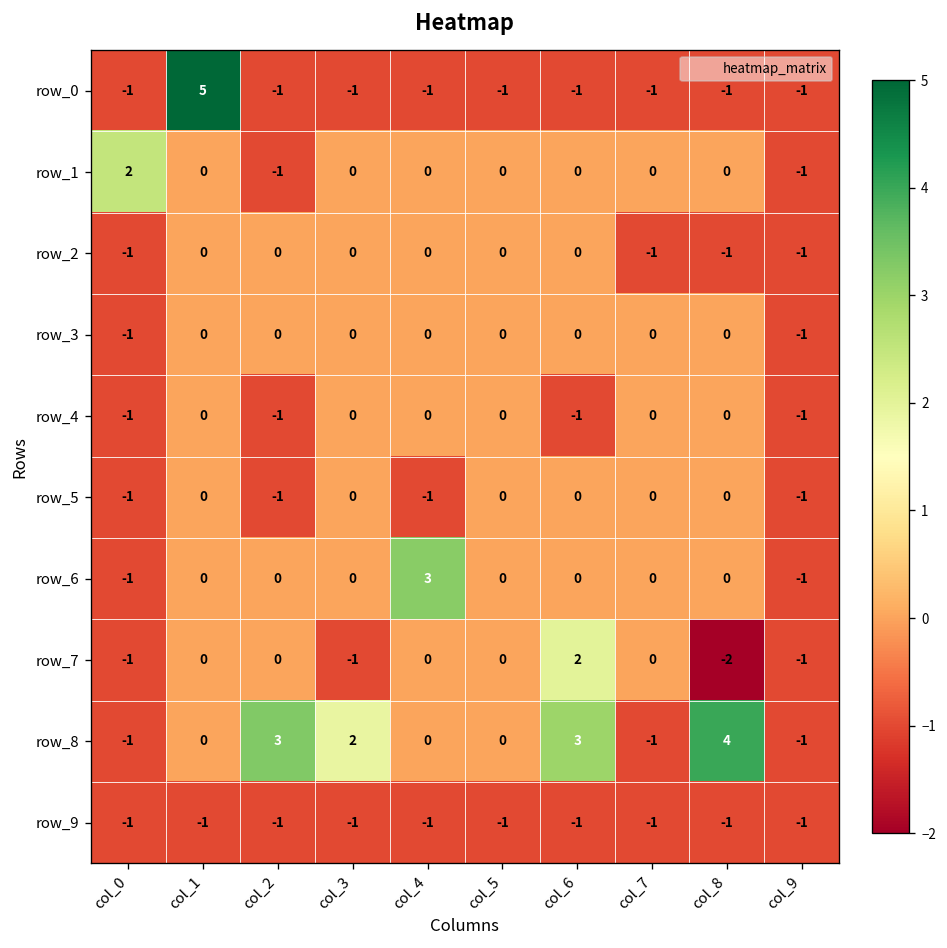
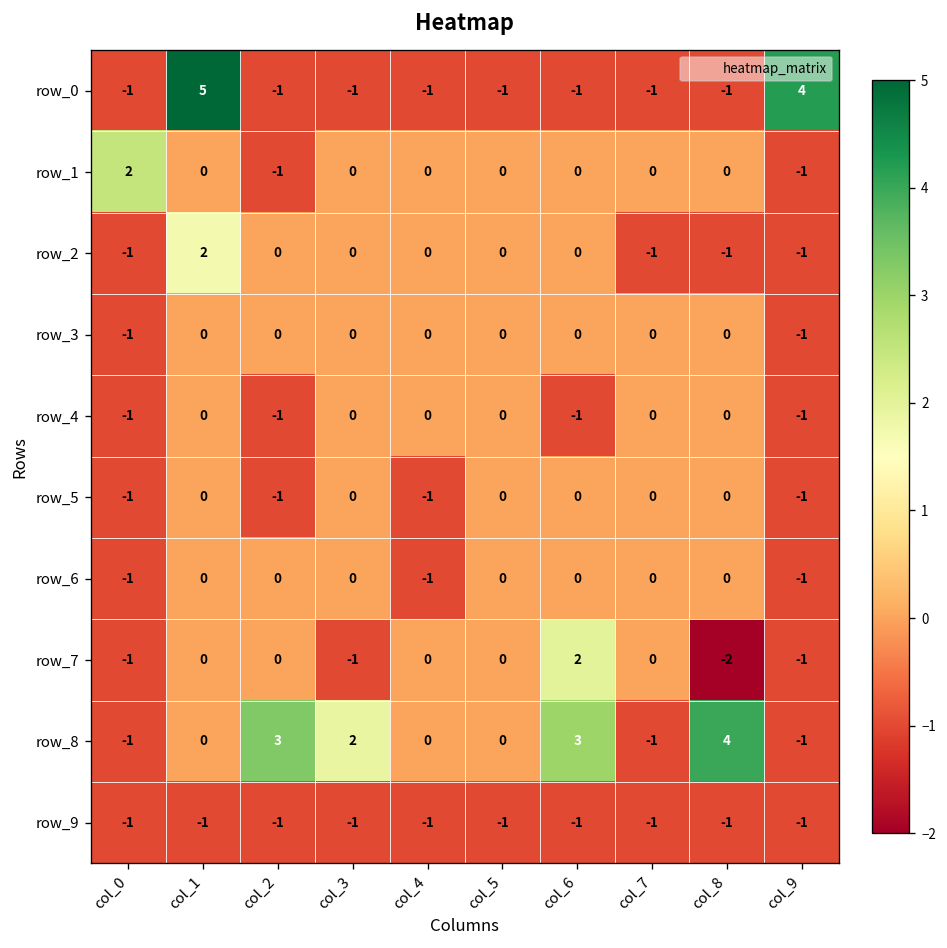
  {
    "row_0": {
      "col_0": -1,
      "col_1": 5,
      "col_2": -1,
      "col_3": -1,
      "col_4": -1,
      "col_5": -1,
      "col_6": -1,
      "col_7": -1,
      "col_8": -1,
-     "col_9": -1
+     "col_9": 4
    },
    "row_1": {
      "col_0": 2,
      "col_1": 0,
      "col_2": -1,
      "col_3": 0,
      "col_4": 0,
      "col_5": 0,
      "col_6": 0,
      "col_7": 0,
      "col_8": 0,
      "col_9": -1
    },
    "row_2": {
      "col_0": -1,
-     "col_1": 0,
+     "col_1": 2,
      "col_2": 0,
      "col_3": 0,
      "col_4": 0,
      "col_5": 0,
      "col_6": 0,
      "col_7": -1,
      "col_8": -1,
      "col_9": -1
    },
    "row_3": {
      "col_0": -1,
      "col_1": 0,
      "col_2": 0,
      "col_3": 0,
      "col_4": 0,
      "col_5": 0,
      "col_6": 0,
      "col_7": 0,
      "col_8": 0,
      "col_9": -1
    },
    "row_4": {
      "col_0": -1,
      "col_1": 0,
      "col_2": -1,
      "col_3": 0,
      "col_4": 0,
      "col_5": 0,
      "col_6": -1,
      "col_7": 0,
      "col_8": 0,
      "col_9": -1
    },
    "row_5": {
      "col_0": -1,
      "col_1": 0,
      "col_2": -1,
      "col_3": 0,
      "col_4": -1,
      "col_5": 0,
      "col_6": 0,
      "col_7": 0,
      "col_8": 0,
      "col_9": -1
    },
    "row_6": {
      "col_0": -1,
      "col_1": 0,
      "col_2": 0,
      "col_3": 0,
-     "col_4": 3,
+     "col_4": -1,
      "col_5": 0,
      "col_6": 0,
      "col_7": 0,
      "col_8": 0,
      "col_9": -1
    },
    "row_7": {
      "col_0": -1,
      "col_1": 0,
      "col_2": 0,
      "col_3": -1,
      "col_4": 0,
      "col_5": 0,
      "col_6": 2,
      "col_7": 0,
      "col_8": -2,
      "col_9": -1
    },
    "row_8": {
      "col_0": -1,
      "col_1": 0,
      "col_2": 3,
      "col_3": 2,
      "col_4": 0,
      "col_5": 0,
      "col_6": 3,
      "col_7": -1,
      "col_8": 4,
      "col_9": -1
    },
    "row_9": {
      "col_0": -1,
      "col_1": -1,
      "col_2": -1,
      "col_3": -1,
      "col_4": -1,
      "col_5": -1,
      "col_6": -1,
      "col_7": -1,
      "col_8": -1,
      "col_9": -1
    }
  }
